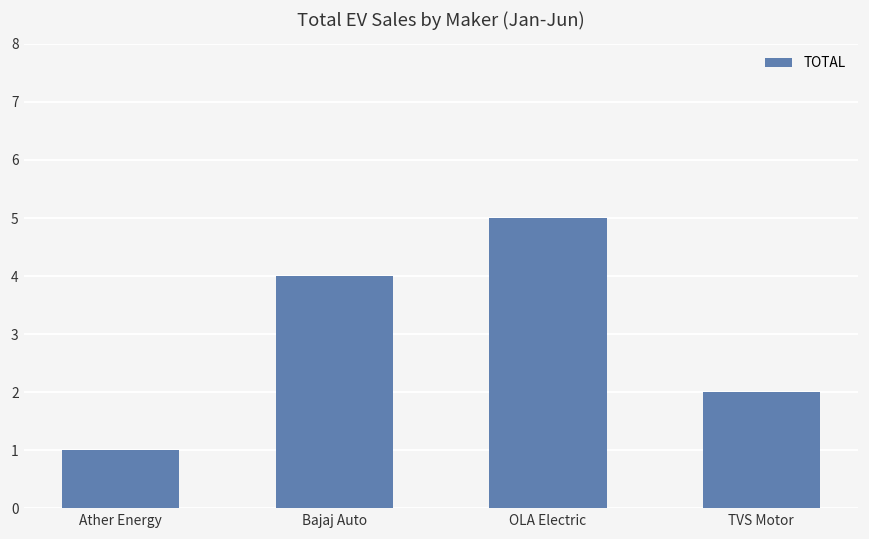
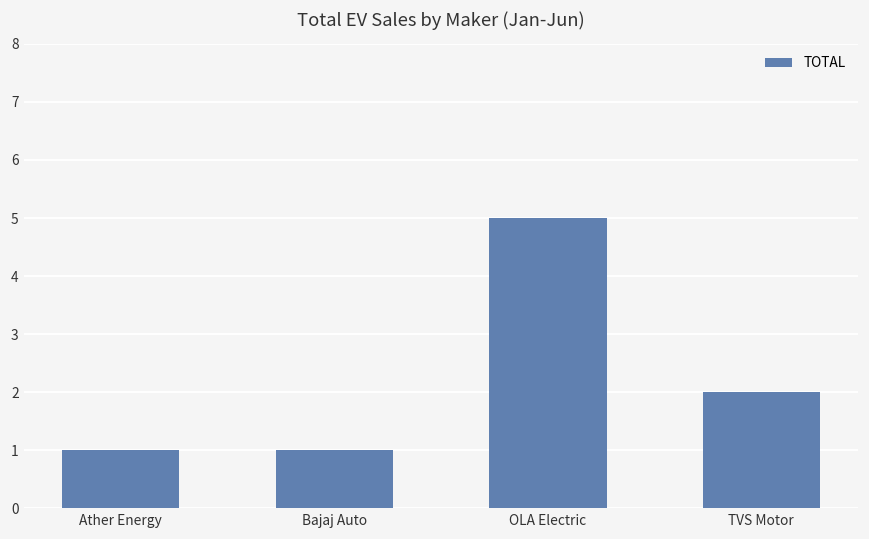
  {
    "Ather Energy": 1,
-   "Bajaj Auto": 4,
+   "Bajaj Auto": 1,
    "OLA Electric": 5,
    "TVS Motor": 2
  }
